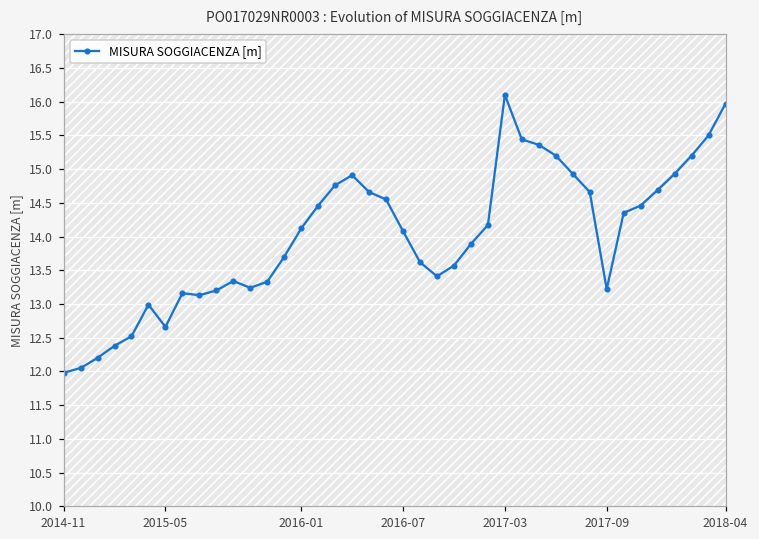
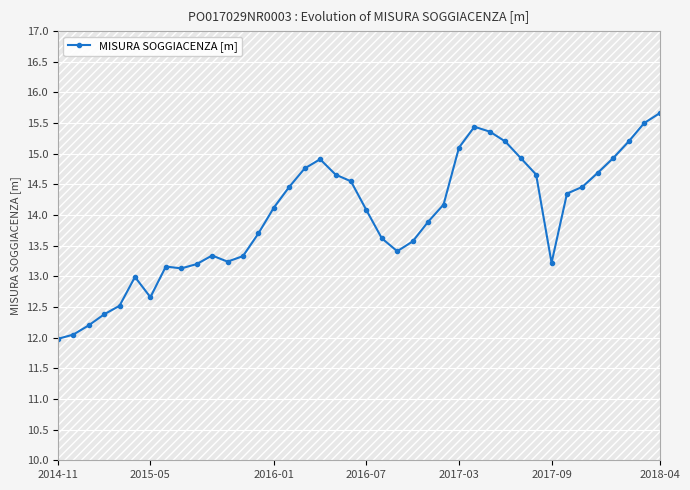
  {
    "MISURA SOGGIACENZA [m]": {
      "2014-11": 12.0,
      "2015-05": 12.7,
      "2016-01": 14.1,
      "2016-07": 14.1,
-     "2017-03": 16.1,
+     "2017-03": 15.1,
      "2017-09": 13.2,
-     "2018-04": 16.0
+     "2018-04": 15.7
    }
  }
